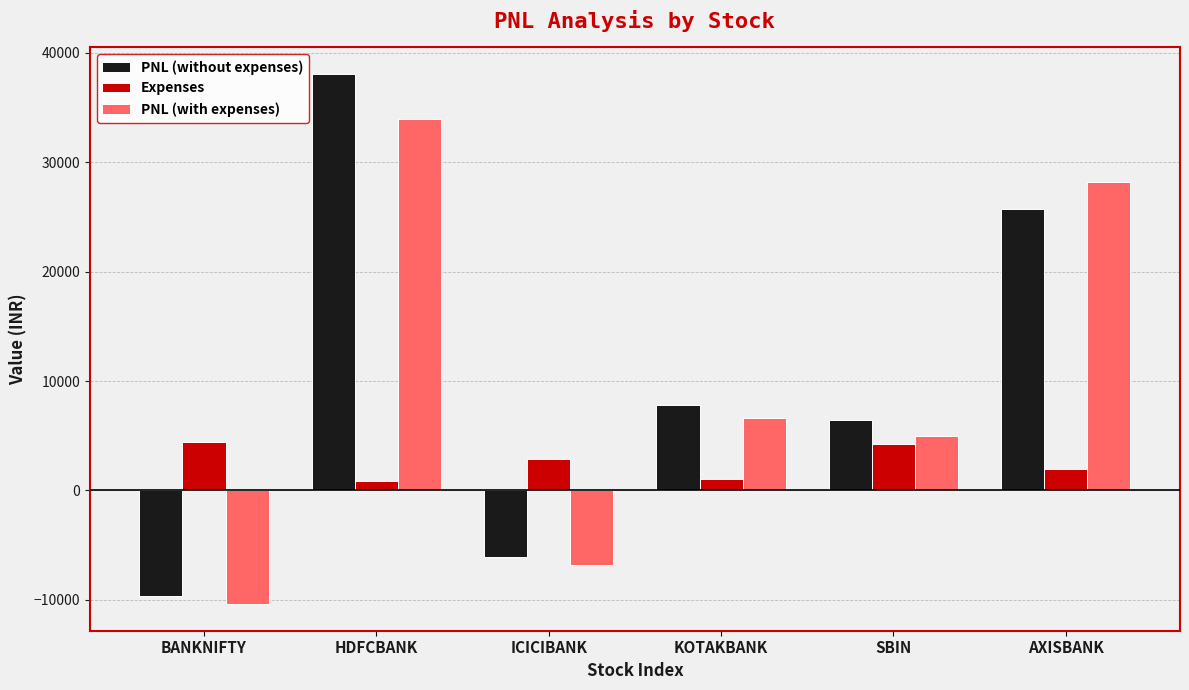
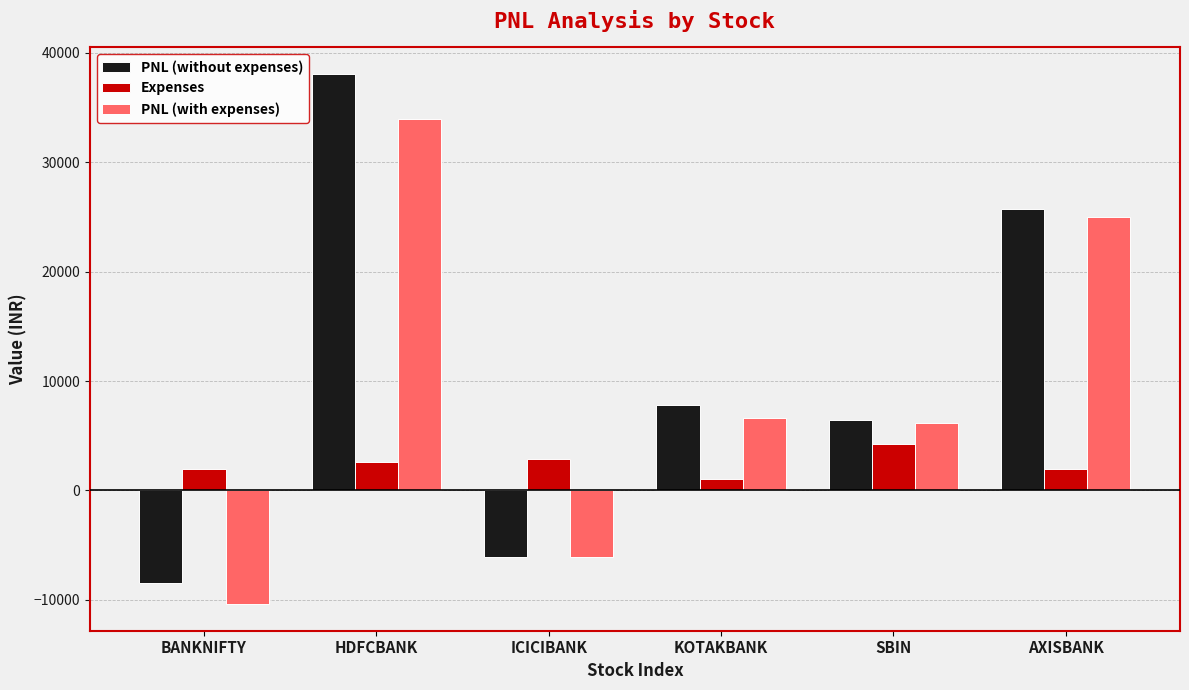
  {
    "PNL (without expenses)": {
-     "BANKNIFTY": -9700,
+     "BANKNIFTY": -8400,
      "HDFCBANK": 38100,
      "ICICIBANK": -6100,
      "KOTAKBANK": 7800,
      "SBIN": 6400,
      "AXISBANK": 25800
    },
    "Expenses": {
-     "BANKNIFTY": 4500,
-     "HDFCBANK": 900,
+     "BANKNIFTY": 2000,
+     "HDFCBANK": 2600,
      "ICICIBANK": 2900,
      "KOTAKBANK": 1100,
      "SBIN": 4300,
      "AXISBANK": 1900
    },
    "PNL (with expenses)": {
      "BANKNIFTY": -10400,
      "HDFCBANK": 33900,
-     "ICICIBANK": -6800,
+     "ICICIBANK": -6100,
      "KOTAKBANK": 6600,
-     "SBIN": 5000,
-     "AXISBANK": 28200
+     "SBIN": 6200,
+     "AXISBANK": 25000
    }
  }
